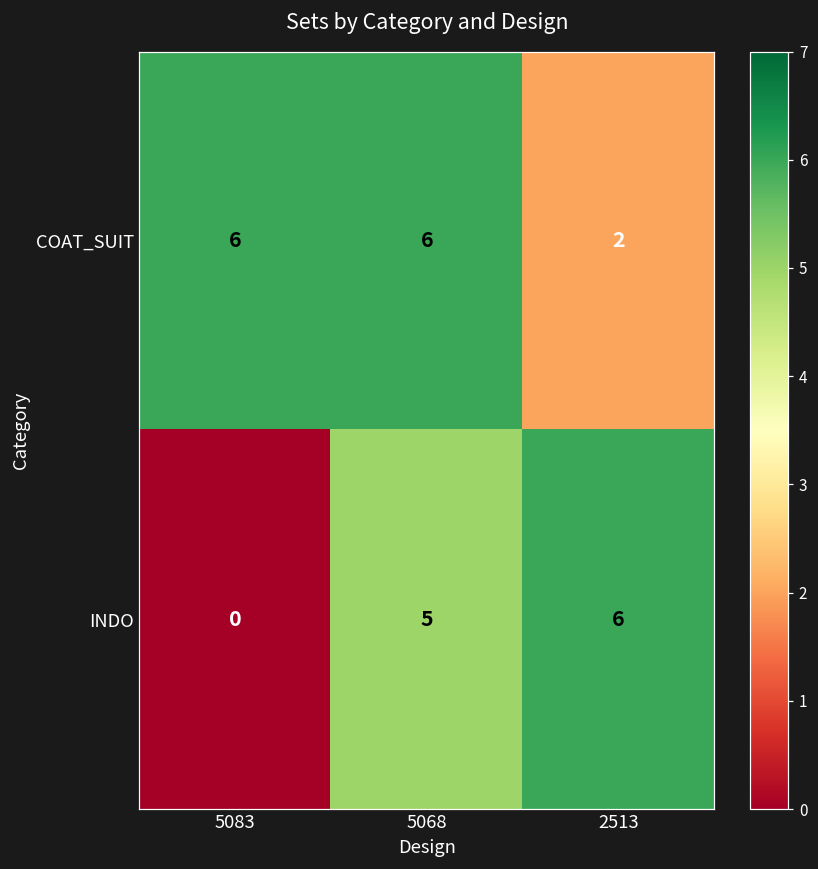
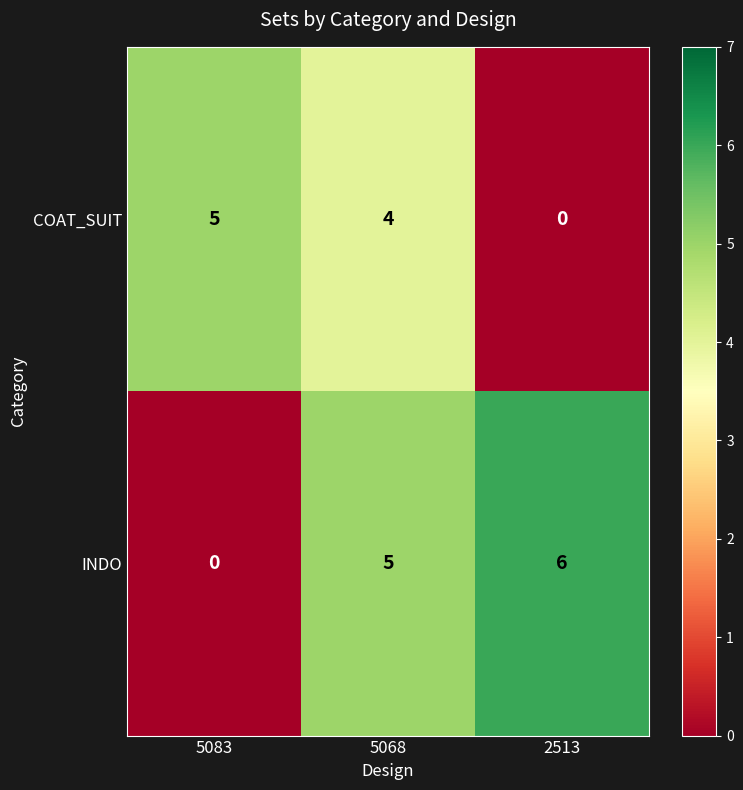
  {
    "COAT_SUIT": {
-     "5083": 6,
-     "5068": 6,
-     "2513": 2
+     "5083": 5,
+     "5068": 4,
+     "2513": 0
    },
    "INDO": {
      "5083": 0,
      "5068": 5,
      "2513": 6
    }
  }
